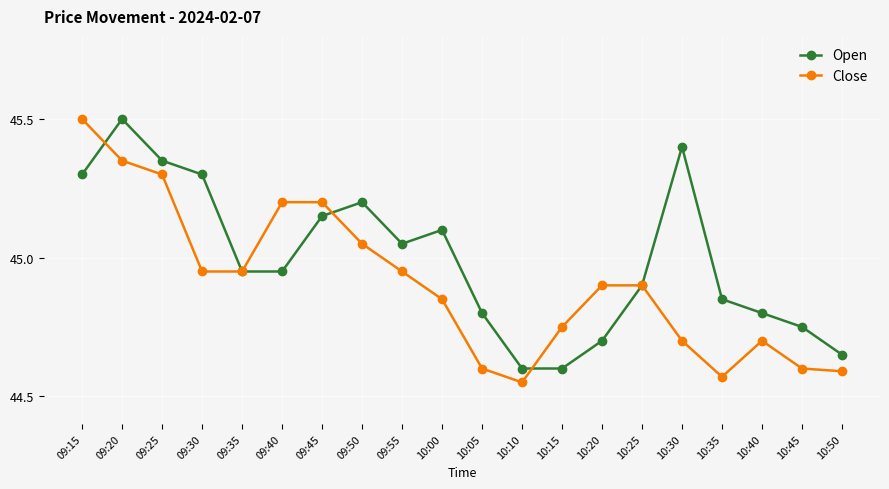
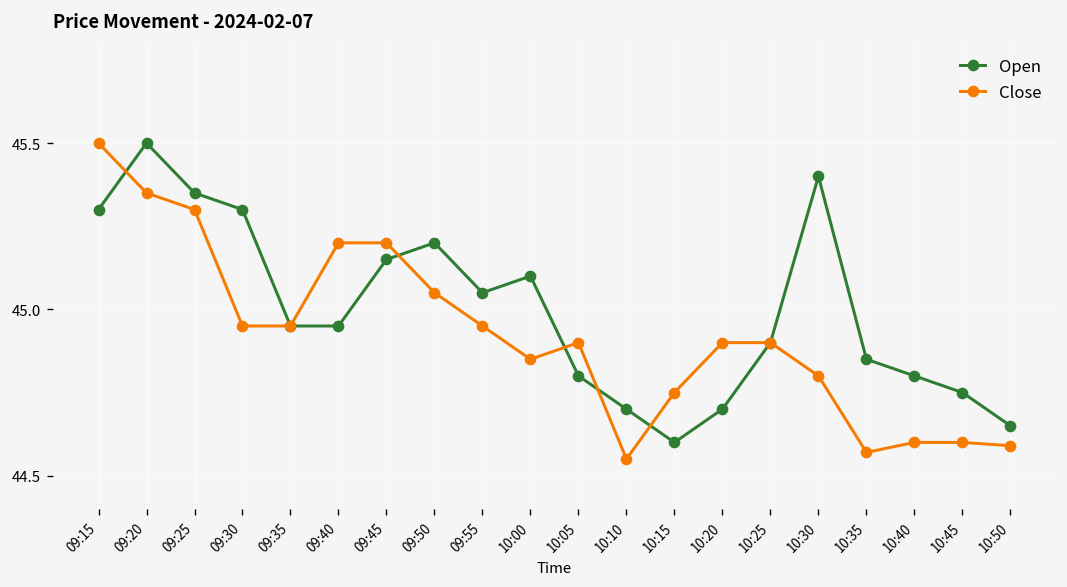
  {
    "Open": {
      "09:15": 45.3,
      "09:20": 45.5,
      "09:25": 45.35,
      "09:30": 45.3,
      "09:40": 44.95,
      "09:45": 45.15,
      "09:50": 45.2,
      "09:55": 45.05,
      "10:00": 45.1,
      "10:05": 44.8,
-     "10:10": 44.6,
+     "10:10": 44.7,
      "10:15": 44.6,
      "10:20": 44.7,
      "10:30": 45.4,
      "10:35": 44.85,
      "10:40": 44.8,
      "10:45": 44.75,
      "10:50": 44.65
    },
    "Close": {
      "09:15": 45.5,
      "09:20": 45.35,
      "09:25": 45.3,
      "09:30": 44.95,
      "09:40": 45.2,
      "09:45": 45.2,
      "09:50": 45.05,
      "09:55": 44.95,
      "10:00": 44.85,
-     "10:05": 44.6,
+     "10:05": 44.9,
      "10:10": 44.55,
      "10:15": 44.75,
      "10:20": 44.9,
-     "10:30": 44.7,
+     "10:30": 44.8,
      "10:35": 44.57,
-     "10:40": 44.7,
+     "10:40": 44.6,
      "10:45": 44.6,
      "10:50": 44.59
    }
  }
